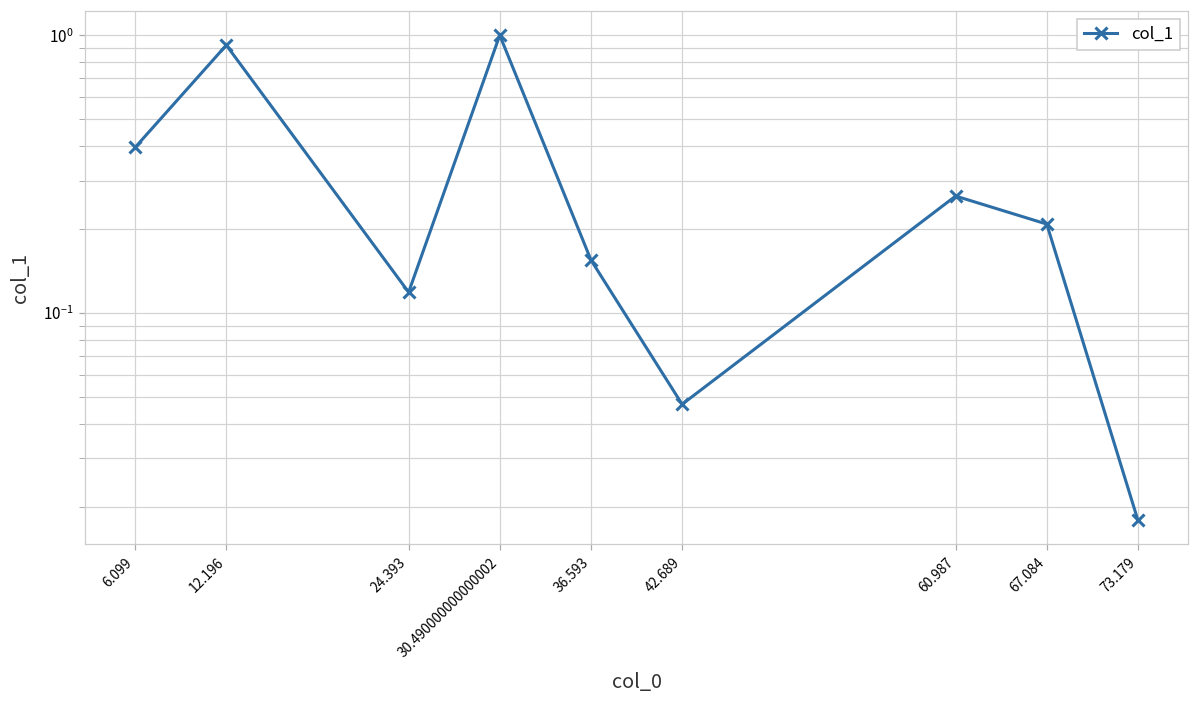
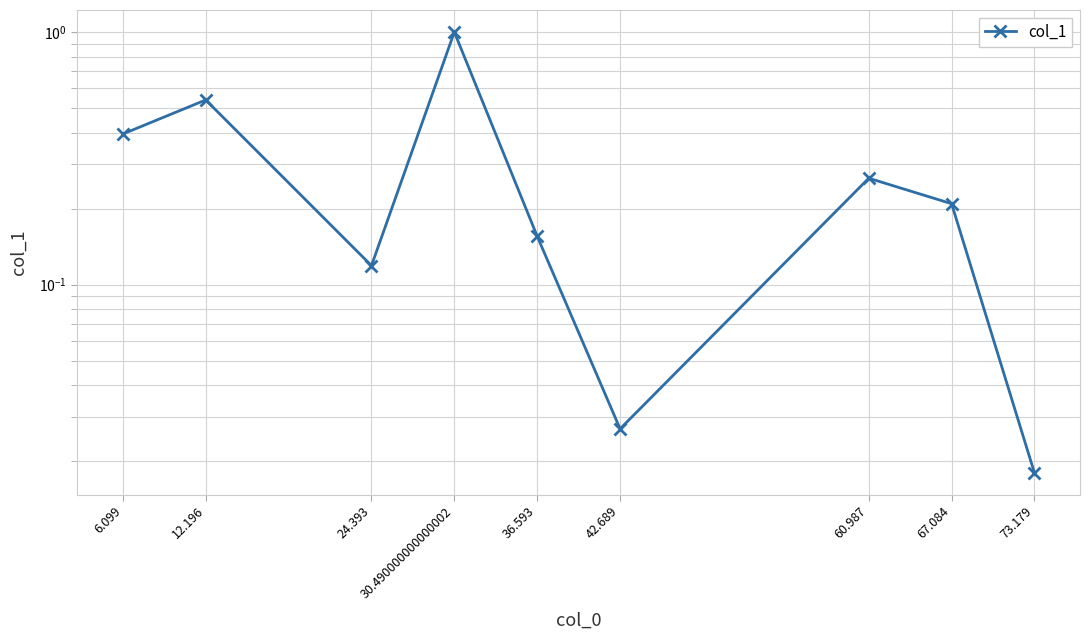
  {
    "6.099": 0.39,
-   "12.196": 0.92,
+   "12.196": 0.54,
    "24.393": 0.12,
    "30.490000000000002": 1.00,
    "36.593": 0.16,
-   "42.689": 0.047,
+   "42.689": 0.027,
    "60.987": 0.26,
    "67.084": 0.21,
    "73.179": 0.018
  }
